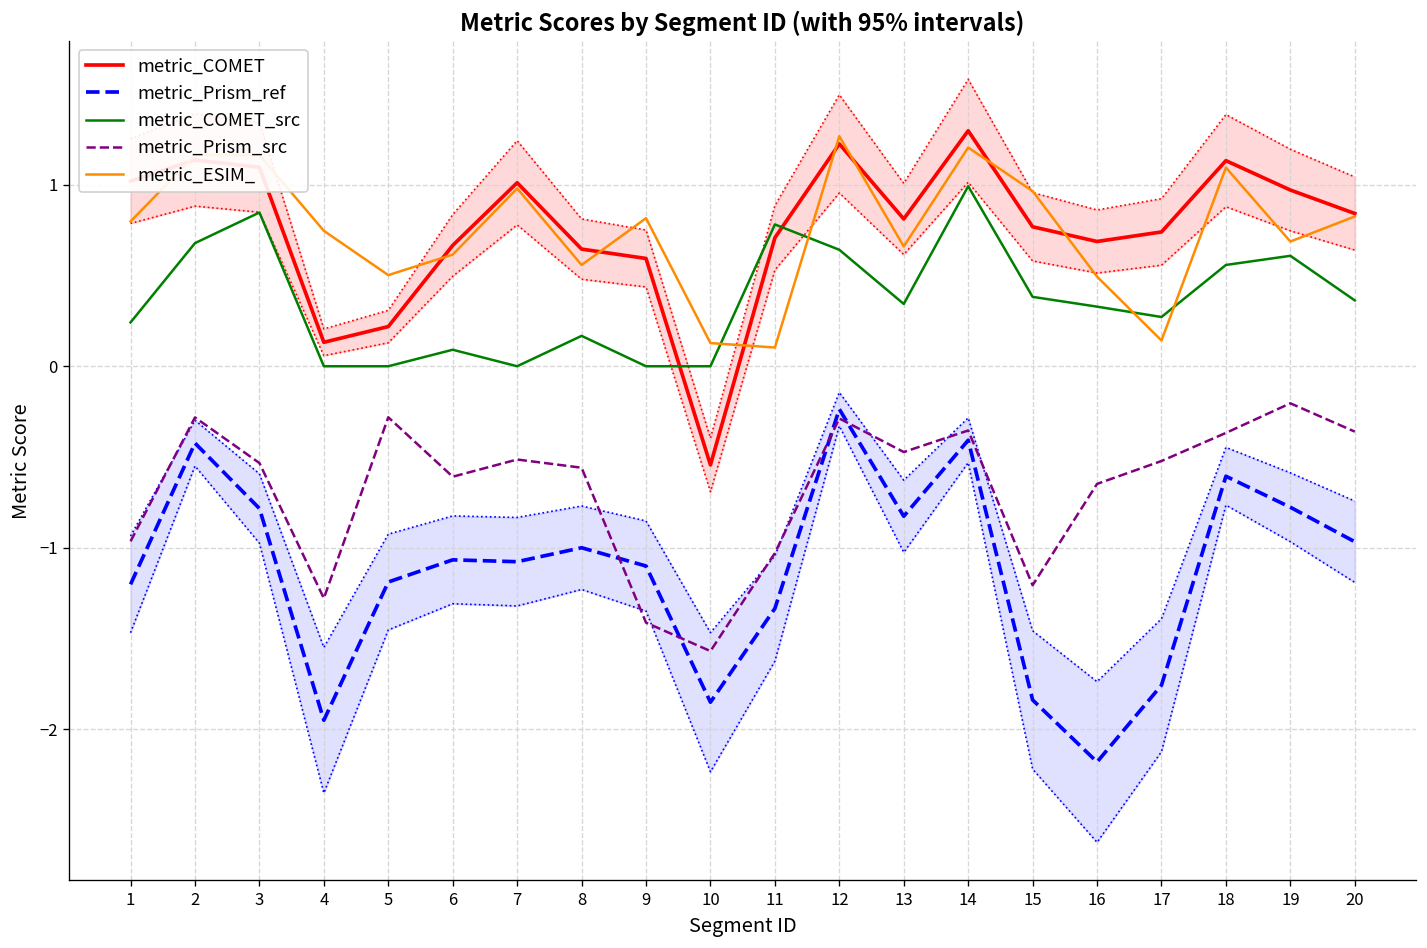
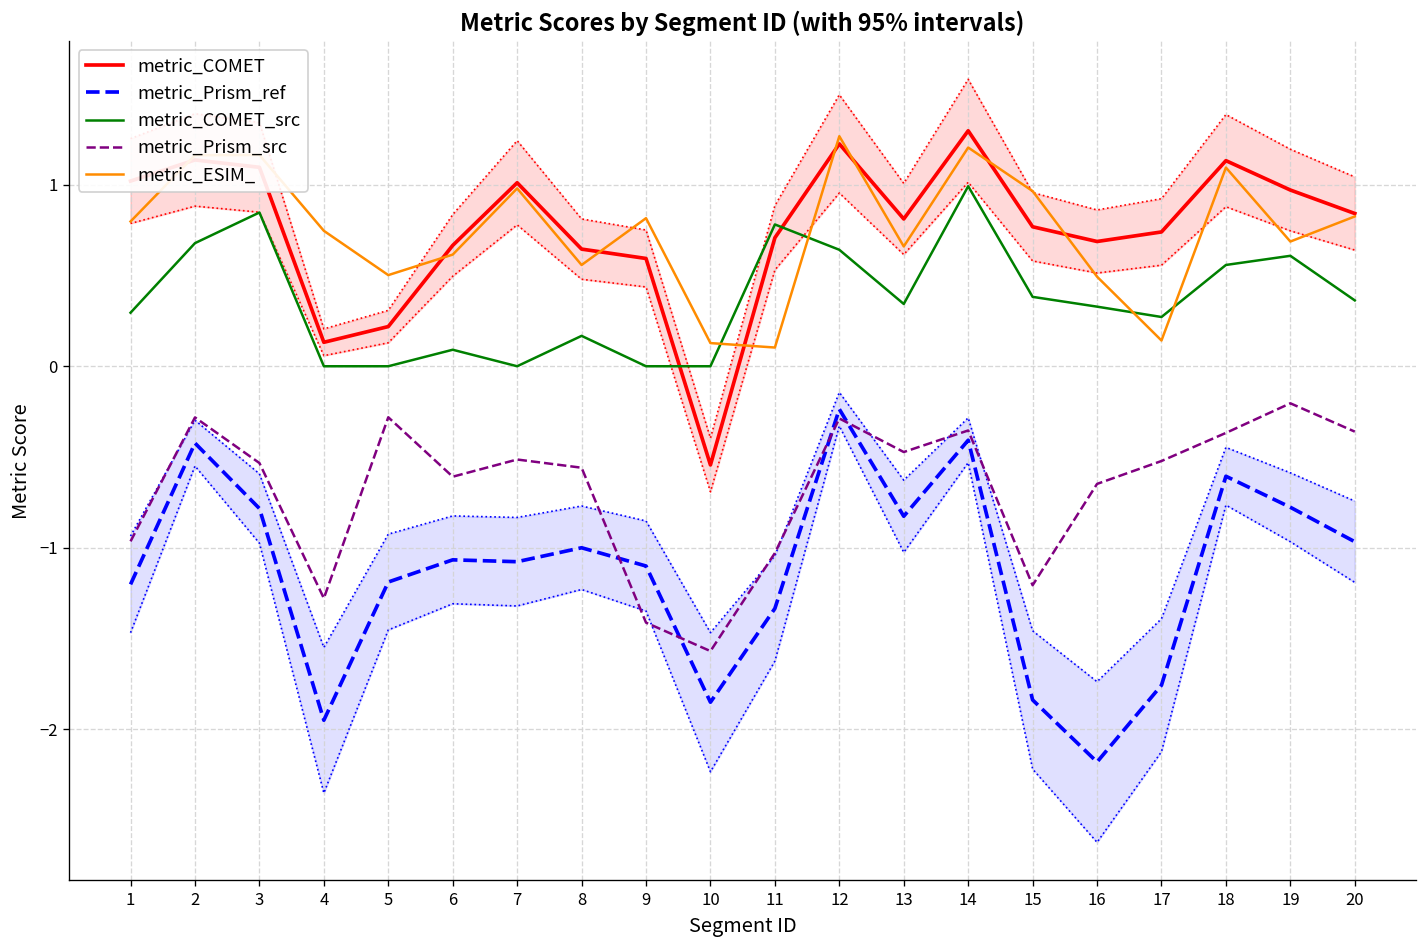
  {
    "metric_COMET_src": {
-     "1": 0.24,
+     "1": 0.29,
      "2": 0.68,
      "4": 0.00,
      "5": 0.00,
      "6": 0.09,
      "7": 0.00,
      "8": 0.17,
      "9": 0.00,
      "10": 0.00,
      "11": 0.78,
      "12": 0.64,
      "13": 0.34,
      "14": 0.99,
      "15": 0.38,
      "16": 0.33,
      "17": 0.27,
      "18": 0.56,
      "19": 0.61,
      "20": 0.36
    },
    "metric_Prism_src": {
      "1": -0.96,
      "3": -0.53,
      "4": -1.28,
      "5": -0.28,
      "6": -0.61,
      "7": -0.51,
      "8": -0.56,
      "9": -1.41,
      "10": -1.57,
      "12": -0.29,
      "13": -0.47,
      "14": -0.35,
      "15": -1.21,
      "16": -0.65,
      "17": -0.52,
      "18": -0.37,
      "19": -0.20,
      "20": -0.36
    },
    "metric_ESIM_": {
      "4": 0.75,
      "5": 0.50,
      "6": 0.62,
      "7": 0.98,
      "8": 0.56,
      "9": 0.82,
      "10": 0.13,
      "11": 0.10,
      "12": 1.27,
      "13": 0.66,
      "14": 1.20,
      "16": 0.49,
      "17": 0.14,
      "18": 1.09,
      "19": 0.69
    }
  }
